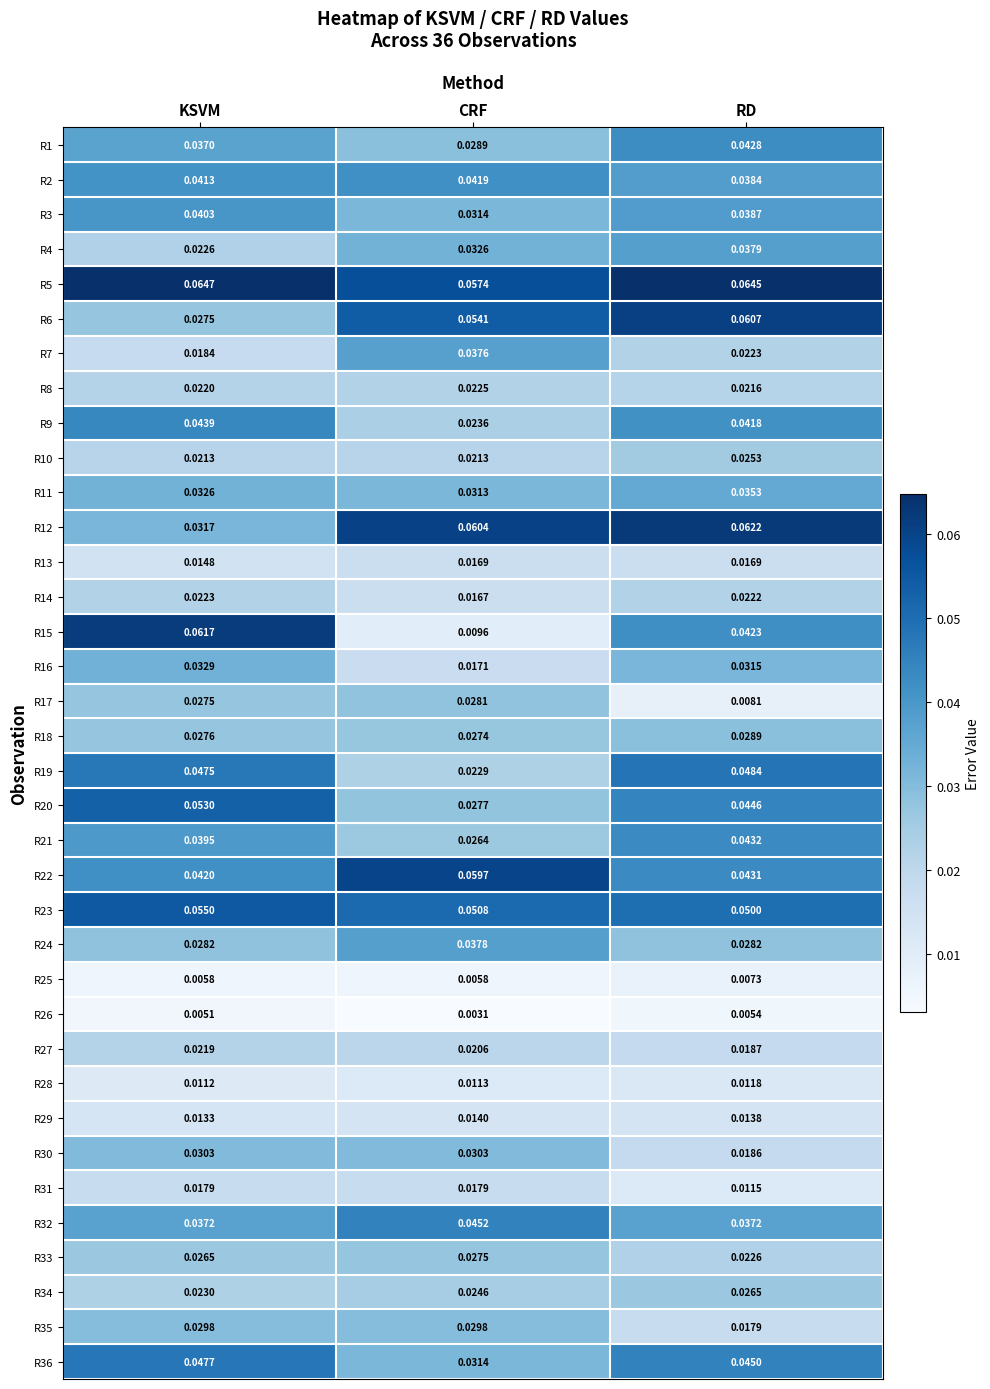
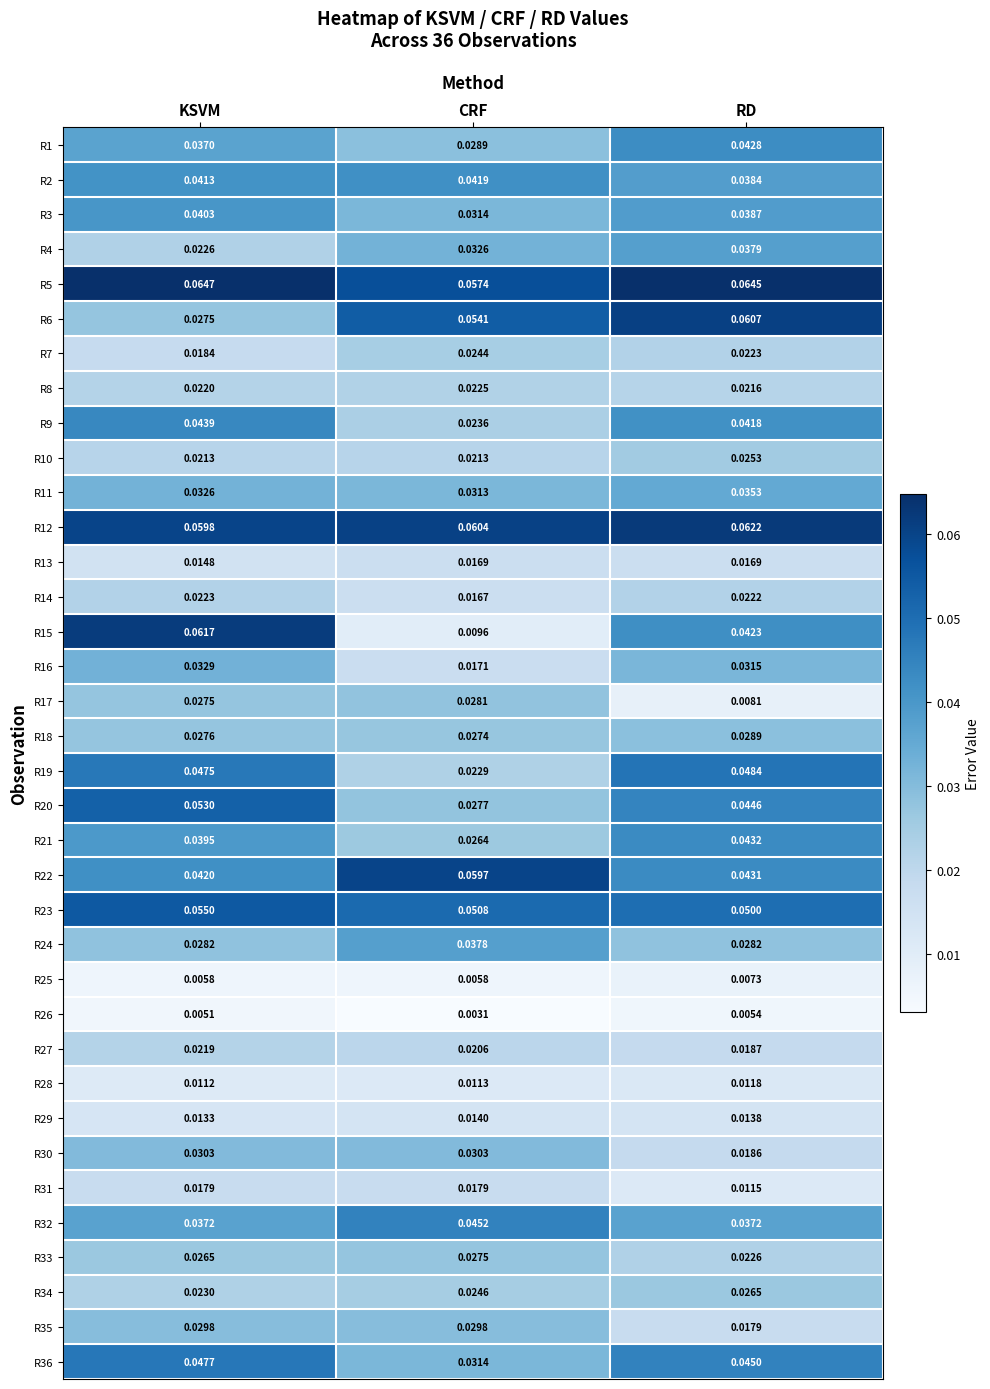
  {
    "R1": {
      "KSVM": 0.0370,
      "CRF": 0.0289,
      "RD": 0.0428
    },
    "R2": {
      "KSVM": 0.0413,
      "CRF": 0.0419,
      "RD": 0.0384
    },
    "R3": {
      "KSVM": 0.0403,
      "CRF": 0.0314,
      "RD": 0.0387
    },
    "R4": {
      "KSVM": 0.0226,
      "CRF": 0.0326,
      "RD": 0.0379
    },
    "R5": {
      "KSVM": 0.0647,
      "CRF": 0.0574,
      "RD": 0.0645
    },
    "R6": {
      "KSVM": 0.0275,
      "CRF": 0.0541,
      "RD": 0.0607
    },
    "R7": {
      "KSVM": 0.0184,
-     "CRF": 0.0376,
+     "CRF": 0.0244,
      "RD": 0.0223
    },
    "R8": {
      "KSVM": 0.0220,
      "CRF": 0.0225,
      "RD": 0.0216
    },
    "R9": {
      "KSVM": 0.0439,
      "CRF": 0.0236,
      "RD": 0.0418
    },
    "R10": {
      "KSVM": 0.0213,
      "CRF": 0.0213,
      "RD": 0.0253
    },
    "R11": {
      "KSVM": 0.0326,
      "CRF": 0.0313,
      "RD": 0.0353
    },
    "R12": {
-     "KSVM": 0.0317,
+     "KSVM": 0.0598,
      "CRF": 0.0604,
      "RD": 0.0622
    },
    "R13": {
      "KSVM": 0.0148,
      "CRF": 0.0169,
      "RD": 0.0169
    },
    "R14": {
      "KSVM": 0.0223,
      "CRF": 0.0167,
      "RD": 0.0222
    },
    "R15": {
      "KSVM": 0.0617,
      "CRF": 0.0096,
      "RD": 0.0423
    },
    "R16": {
      "KSVM": 0.0329,
      "CRF": 0.0171,
      "RD": 0.0315
    },
    "R17": {
      "KSVM": 0.0275,
      "CRF": 0.0281,
      "RD": 0.0081
    },
    "R18": {
      "KSVM": 0.0276,
      "CRF": 0.0274,
      "RD": 0.0289
    },
    "R19": {
      "KSVM": 0.0475,
      "CRF": 0.0229,
      "RD": 0.0484
    },
    "R20": {
      "KSVM": 0.0530,
      "CRF": 0.0277,
      "RD": 0.0446
    },
    "R21": {
      "KSVM": 0.0395,
      "CRF": 0.0264,
      "RD": 0.0432
    },
    "R22": {
      "KSVM": 0.0420,
      "CRF": 0.0597,
      "RD": 0.0431
    },
    "R23": {
      "KSVM": 0.0550,
      "CRF": 0.0508,
      "RD": 0.0500
    },
    "R24": {
      "KSVM": 0.0282,
      "CRF": 0.0378,
      "RD": 0.0282
    },
    "R25": {
      "KSVM": 0.0058,
      "CRF": 0.0058,
      "RD": 0.0073
    },
    "R26": {
      "KSVM": 0.0051,
      "CRF": 0.0031,
      "RD": 0.0054
    },
    "R27": {
      "KSVM": 0.0219,
      "CRF": 0.0206,
      "RD": 0.0187
    },
    "R28": {
      "KSVM": 0.0112,
      "CRF": 0.0113,
      "RD": 0.0118
    },
    "R29": {
      "KSVM": 0.0133,
      "CRF": 0.0140,
      "RD": 0.0138
    },
    "R30": {
      "KSVM": 0.0303,
      "CRF": 0.0303,
      "RD": 0.0186
    },
    "R31": {
      "KSVM": 0.0179,
      "CRF": 0.0179,
      "RD": 0.0115
    },
    "R32": {
      "KSVM": 0.0372,
      "CRF": 0.0452,
      "RD": 0.0372
    },
    "R33": {
      "KSVM": 0.0265,
      "CRF": 0.0275,
      "RD": 0.0226
    },
    "R34": {
      "KSVM": 0.0230,
      "CRF": 0.0246,
      "RD": 0.0265
    },
    "R35": {
      "KSVM": 0.0298,
      "CRF": 0.0298,
      "RD": 0.0179
    },
    "R36": {
      "KSVM": 0.0477,
      "CRF": 0.0314,
      "RD": 0.0450
    }
  }
